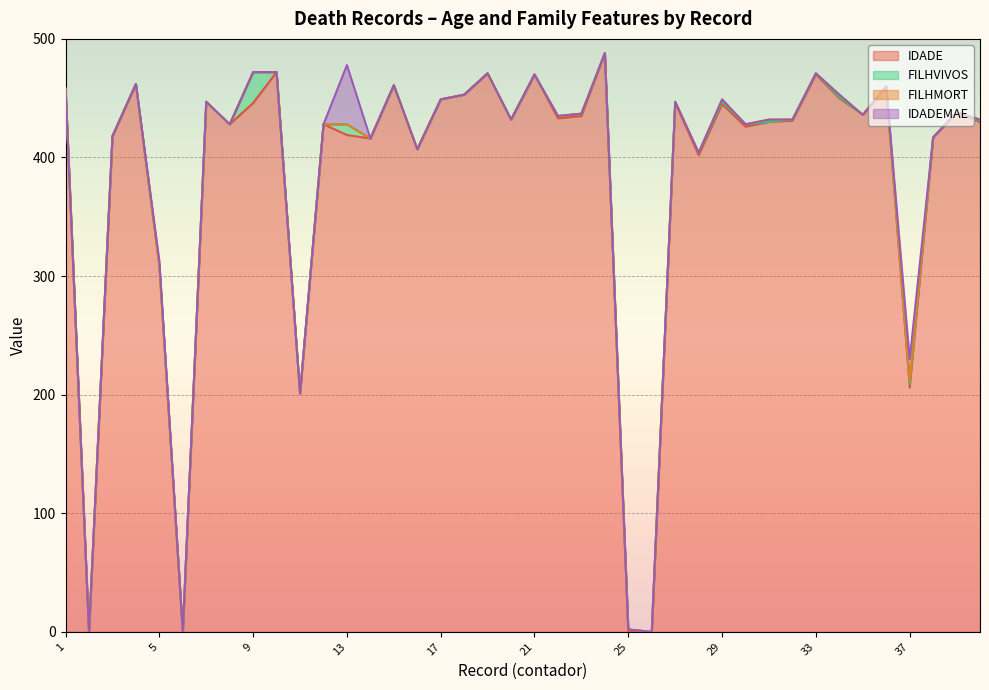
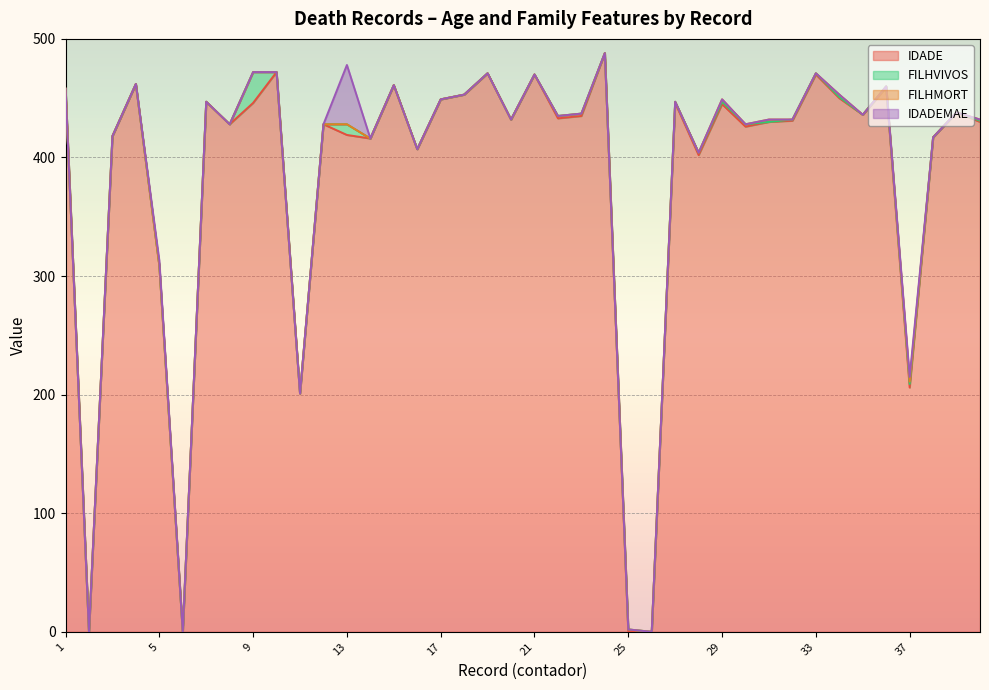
  {
    "IDADEMAE": {
      "5": 4,
      "13": 50,
-     "37": 19
+     "37": 4
    }
  }
